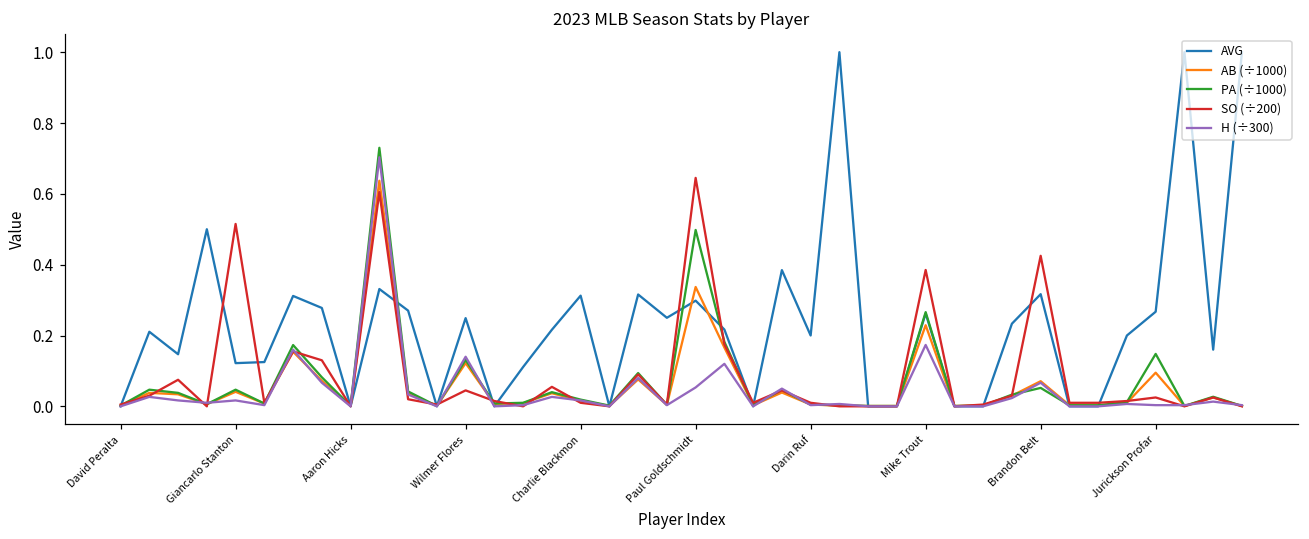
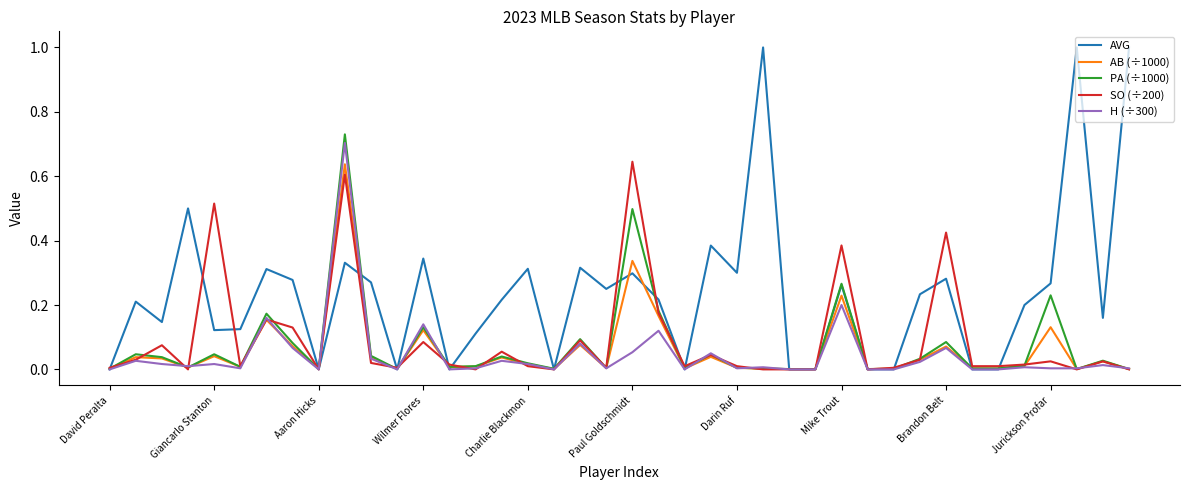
  {
    "AVG": {
      "Giancarlo Stanton": 0.12,
-     "Wilmer Flores": 0.25,
+     "Wilmer Flores": 0.34,
      "Charlie Blackmon": 0.31,
      "Paul Goldschmidt": 0.30,
-     "Darin Ruf": 0.2,
-     "Brandon Belt": 0.32,
+     "Darin Ruf": 0.3,
+     "Brandon Belt": 0.28,
      "Jurickson Profar": 0.27
    },
    "AB (÷1000)": {
      "Wilmer Flores": 0.12,
      "Paul Goldschmidt": 0.34,
      "Mike Trout": 0.23,
-     "Jurickson Profar": 0.10
+     "Jurickson Profar": 0.13
    },
    "PA (÷1000)": {
      "Wilmer Flores": 0.13,
      "Paul Goldschmidt": 0.50,
-     "Brandon Belt": 0.05,
-     "Jurickson Profar": 0.15
+     "Brandon Belt": 0.09,
+     "Jurickson Profar": 0.23
    },
    "SO (÷200)": {
      "Giancarlo Stanton": 0.52,
-     "Wilmer Flores": 0.05,
+     "Wilmer Flores": 0.09,
      "Paul Goldschmidt": 0.65,
      "Mike Trout": 0.39,
      "Brandon Belt": 0.43,
      "Jurickson Profar": 0.03
    },
    "H (÷300)": {
      "Giancarlo Stanton": 0.02,
      "Wilmer Flores": 0.14,
      "Paul Goldschmidt": 0.05,
-     "Mike Trout": 0.17,
+     "Mike Trout": 0.20,
      "Jurickson Profar": 0.00
    }
  }
